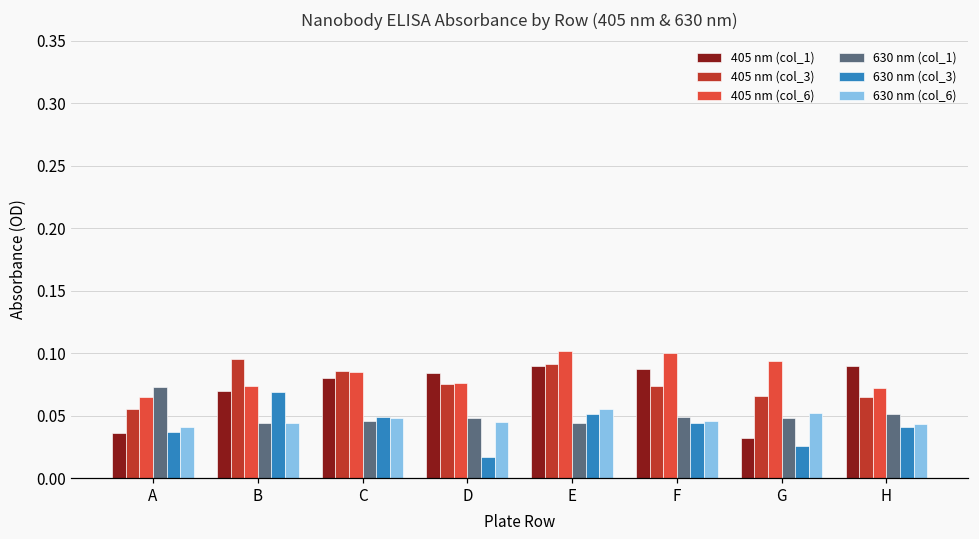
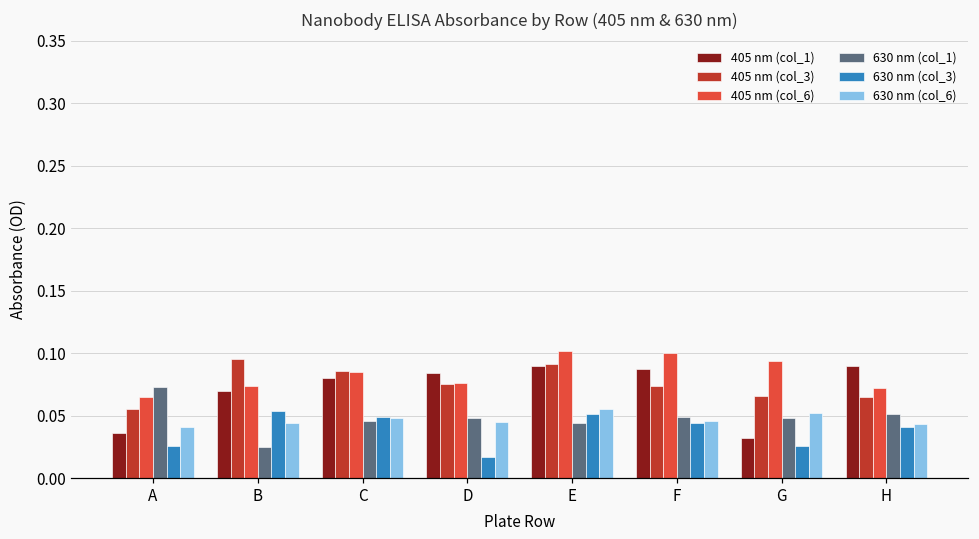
  {
    "405 nm (col_1)": {
      "A": 0.036,
      "B": 0.070,
      "C": 0.080,
      "D": 0.084,
      "E": 0.090,
      "F": 0.087,
      "G": 0.032,
      "H": 0.090
    },
    "630 nm (col_1)": {
      "A": 0.073,
-     "B": 0.044,
+     "B": 0.025,
      "C": 0.046,
      "D": 0.048,
      "E": 0.044,
      "F": 0.049,
      "G": 0.048,
      "H": 0.051
    },
    "630 nm (col_3)": {
-     "A": 0.037,
-     "B": 0.069,
+     "A": 0.026,
+     "B": 0.054,
      "C": 0.049,
      "D": 0.017,
      "E": 0.051,
      "F": 0.044,
      "G": 0.026,
      "H": 0.041
    },
    "630 nm (col_6)": {
      "A": 0.041,
      "B": 0.044,
      "C": 0.048,
      "D": 0.045,
      "E": 0.055,
      "F": 0.046,
      "G": 0.052,
      "H": 0.043
    }
  }
